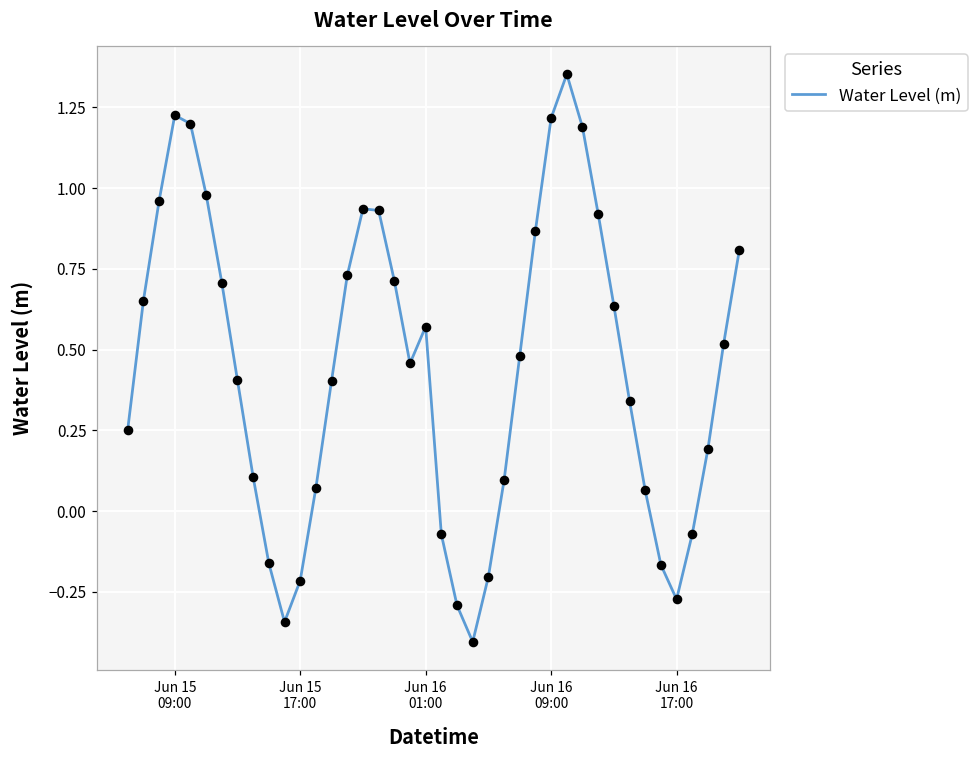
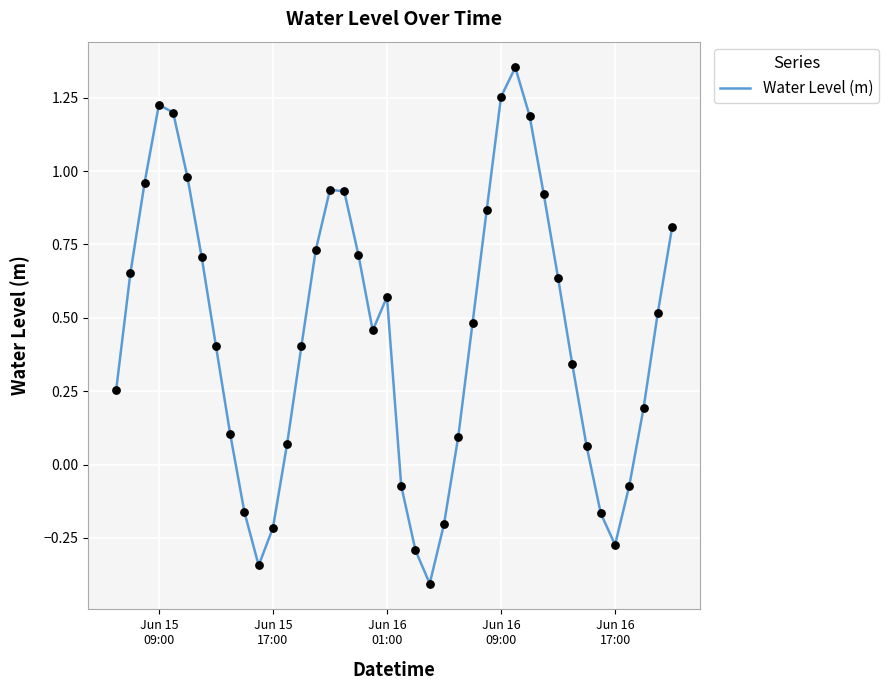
  {
    "Jun 15 09:00": 1.23,
    "Jun 15 17:00": -0.22,
    "Jun 16 01:00": 0.57,
-   "Jun 16 09:00": 1.22,
+   "Jun 16 09:00": 1.25,
    "Jun 16 17:00": -0.27
  }
